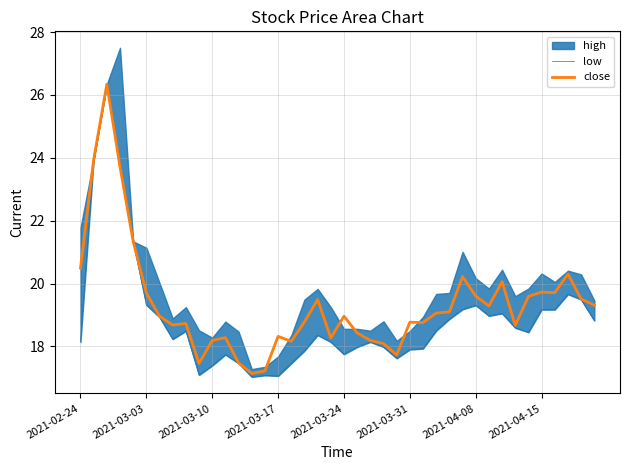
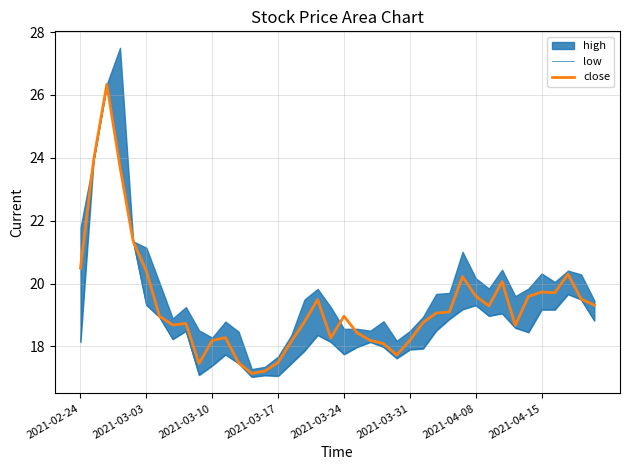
  {
    "close": {
      "2021-02-24": 20.5,
-     "2021-03-03": 19.7,
+     "2021-03-03": 20.4,
      "2021-03-10": 18.2,
-     "2021-03-17": 18.3,
+     "2021-03-17": 17.5,
      "2021-03-24": 19.0,
-     "2021-03-31": 18.8,
+     "2021-03-31": 18.2,
      "2021-04-08": 19.6,
      "2021-04-15": 19.7
    }
  }
